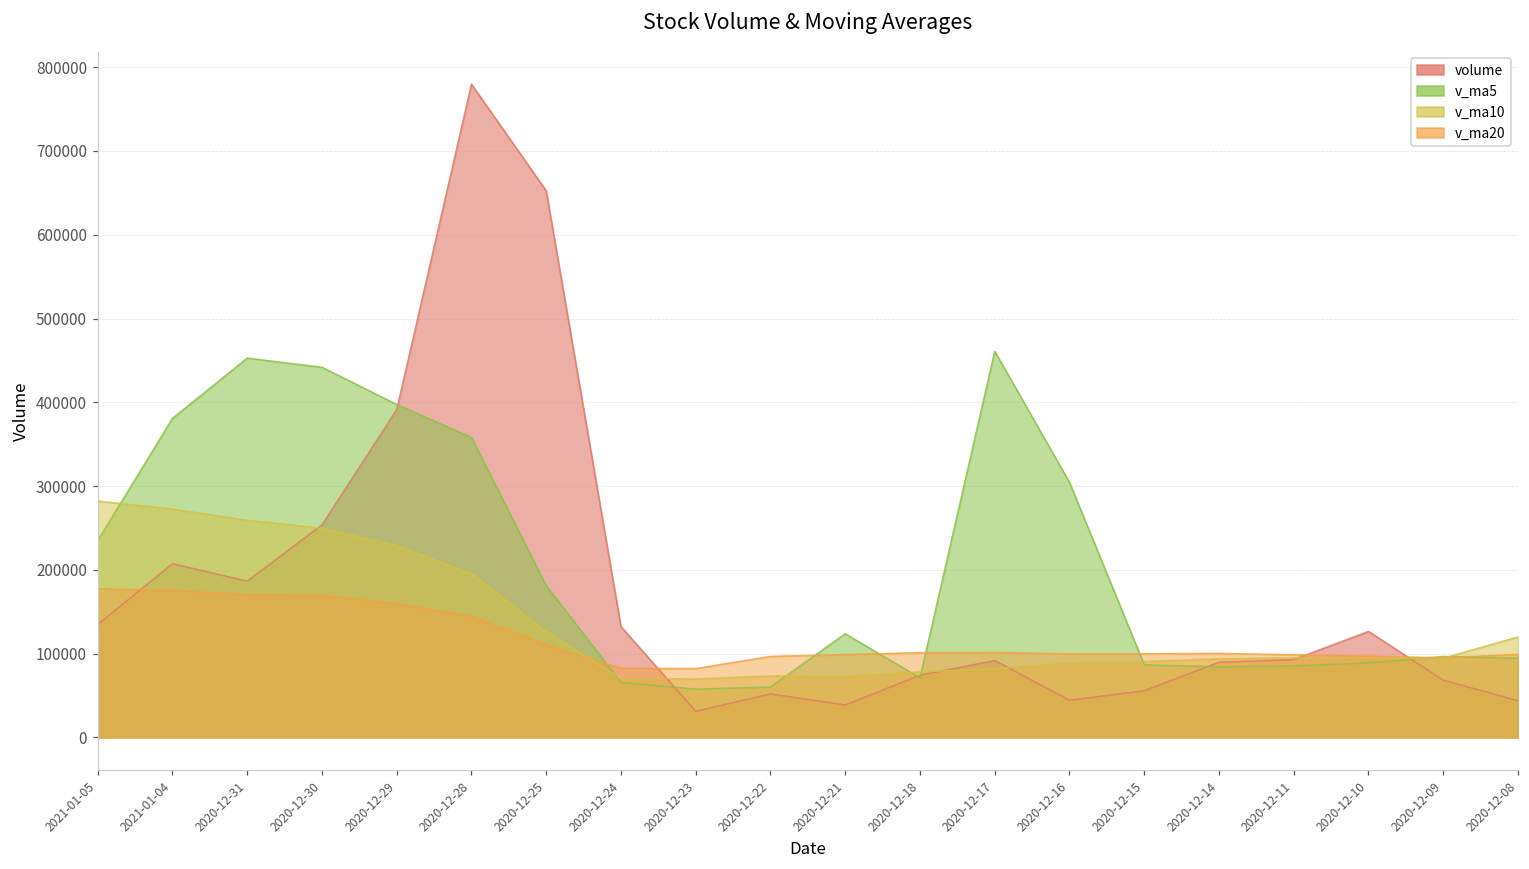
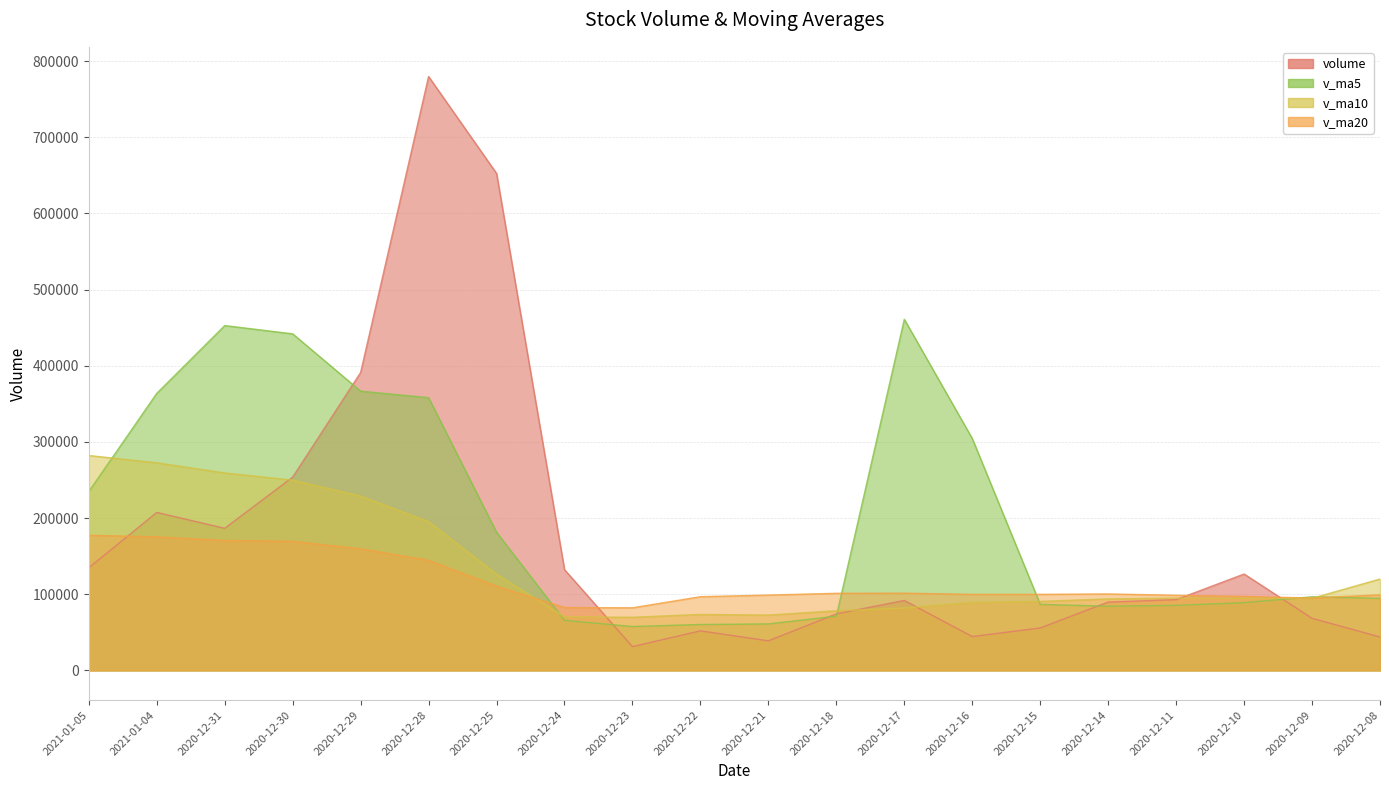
  {
    "v_ma5": {
      "2021-01-05": 230000,
-     "2021-01-04": 380000,
+     "2021-01-04": 360000,
      "2020-12-31": 450000,
      "2020-12-30": 440000,
-     "2020-12-29": 400000,
+     "2020-12-29": 370000,
      "2020-12-28": 360000,
      "2020-12-25": 180000,
      "2020-12-24": 70000,
      "2020-12-23": 60000,
      "2020-12-22": 60000,
-     "2020-12-21": 120000,
+     "2020-12-21": 60000,
      "2020-12-17": 460000,
      "2020-12-16": 300000,
      "2020-12-15": 90000,
      "2020-12-14": 80000,
      "2020-12-11": 90000,
      "2020-12-10": 90000,
      "2020-12-08": 90000
    }
  }
